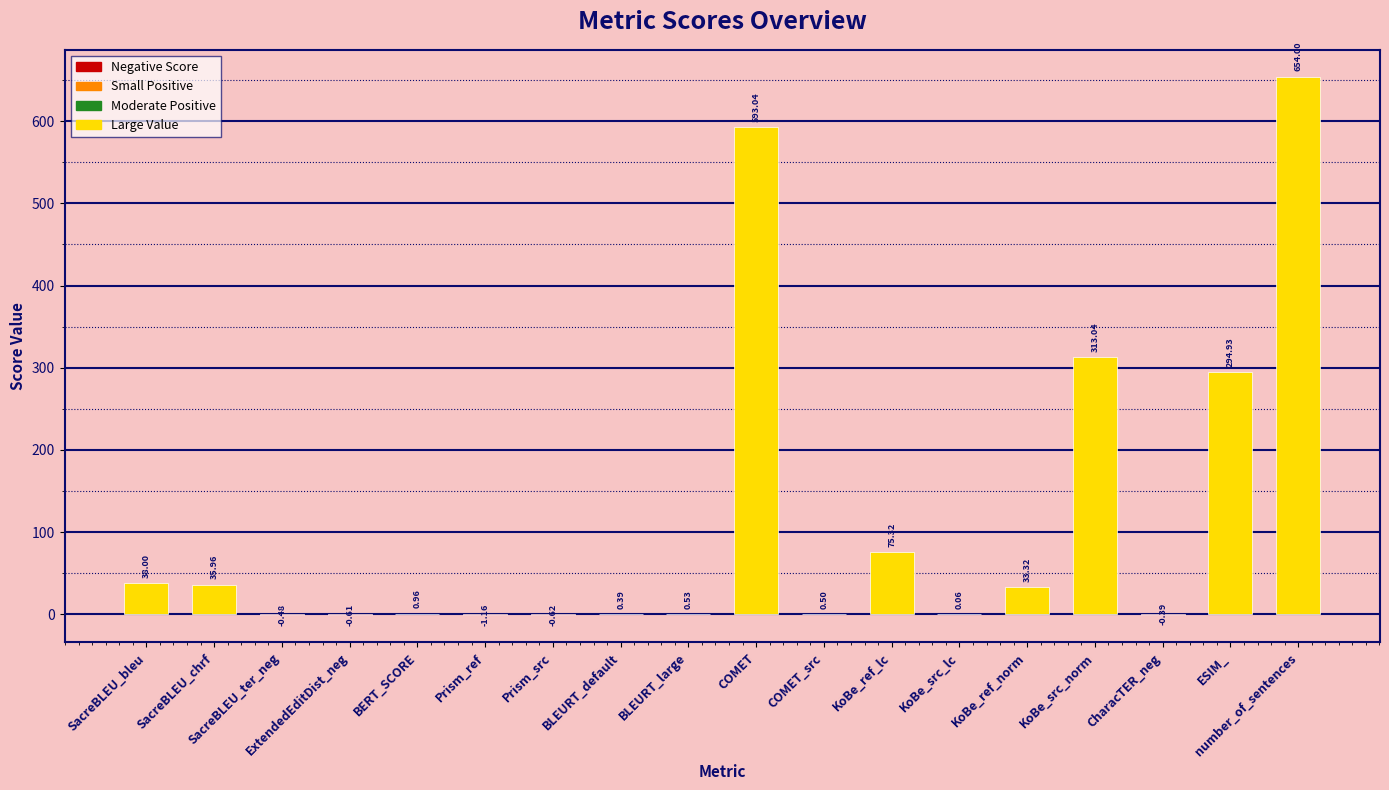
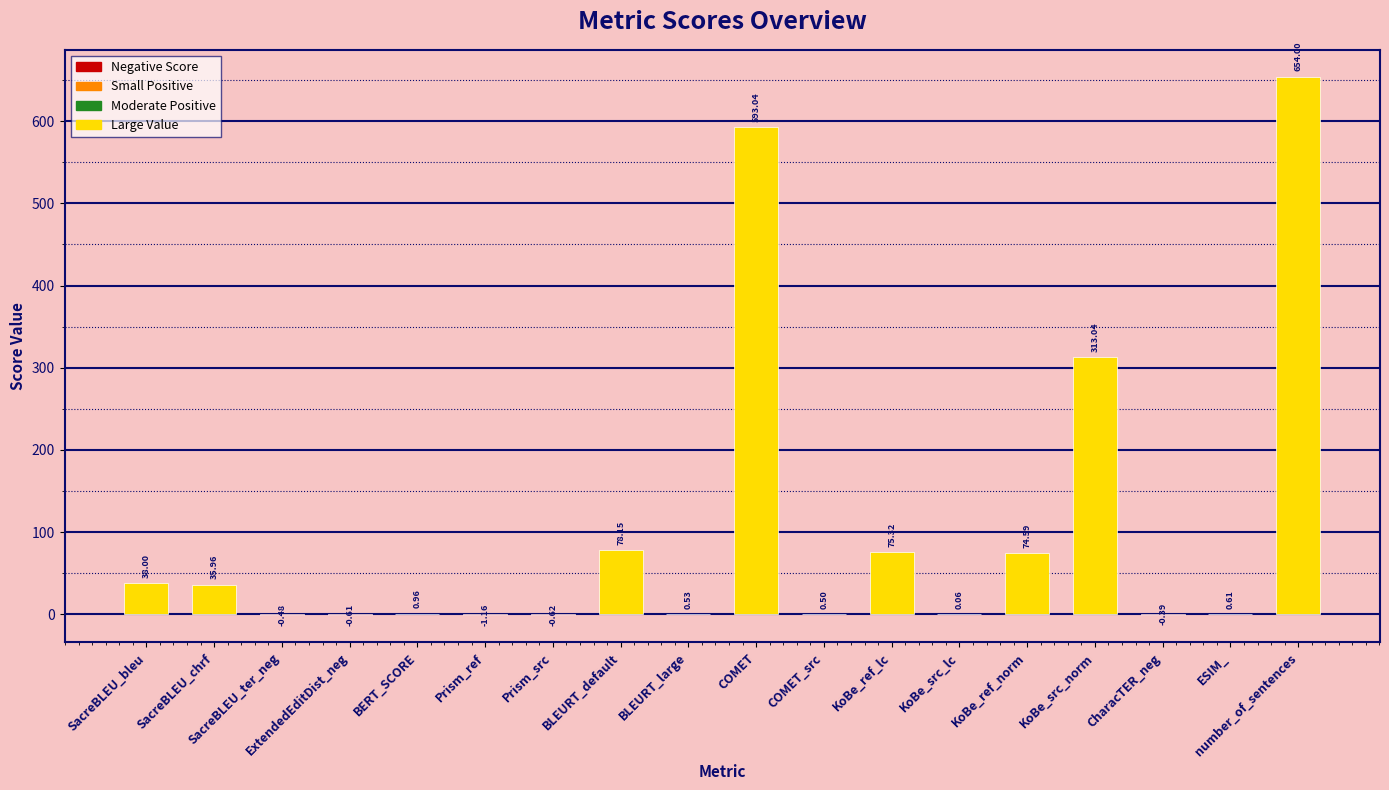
  {
    "SacreBLEU_bleu": 38.00,
    "SacreBLEU_chrf": 35.96,
    "SacreBLEU_ter_neg": -0.48,
    "ExtendedEditDist_neg": -0.61,
    "BERT_SCORE": 0.96,
    "Prism_ref": -1.16,
    "Prism_src": -0.62,
-   "BLEURT_default": 0.39,
+   "BLEURT_default": 78.15,
    "BLEURT_large": 0.53,
    "COMET": 593.04,
    "COMET_src": 0.50,
    "KoBe_ref_lc": 75.32,
    "KoBe_src_lc": 0.06,
-   "KoBe_ref_norm": 33.32,
+   "KoBe_ref_norm": 74.59,
    "KoBe_src_norm": 313.04,
    "CharacTER_neg": -0.39,
-   "ESIM_": 294.93,
+   "ESIM_": 0.61,
    "number_of_sentences": 654.00
  }
